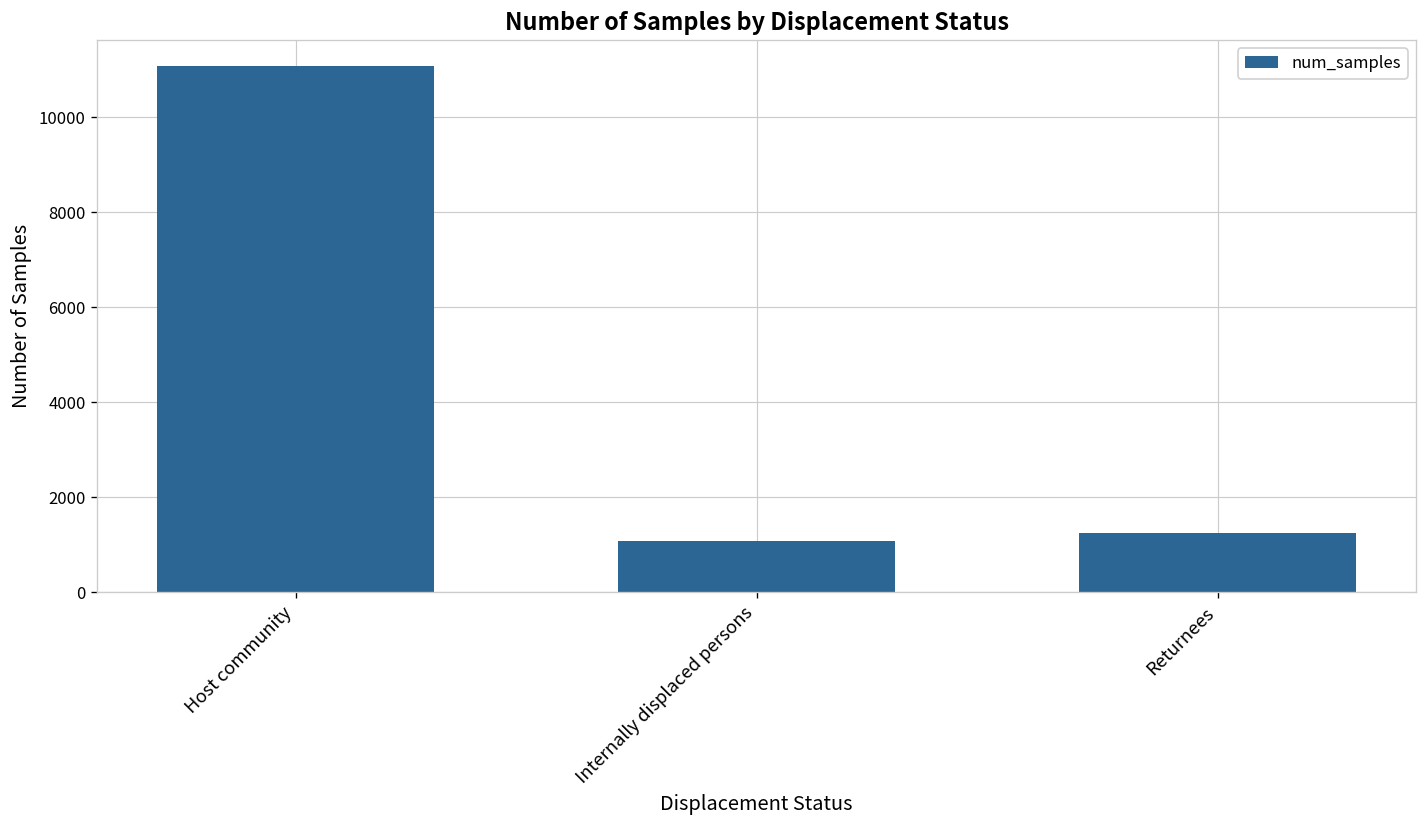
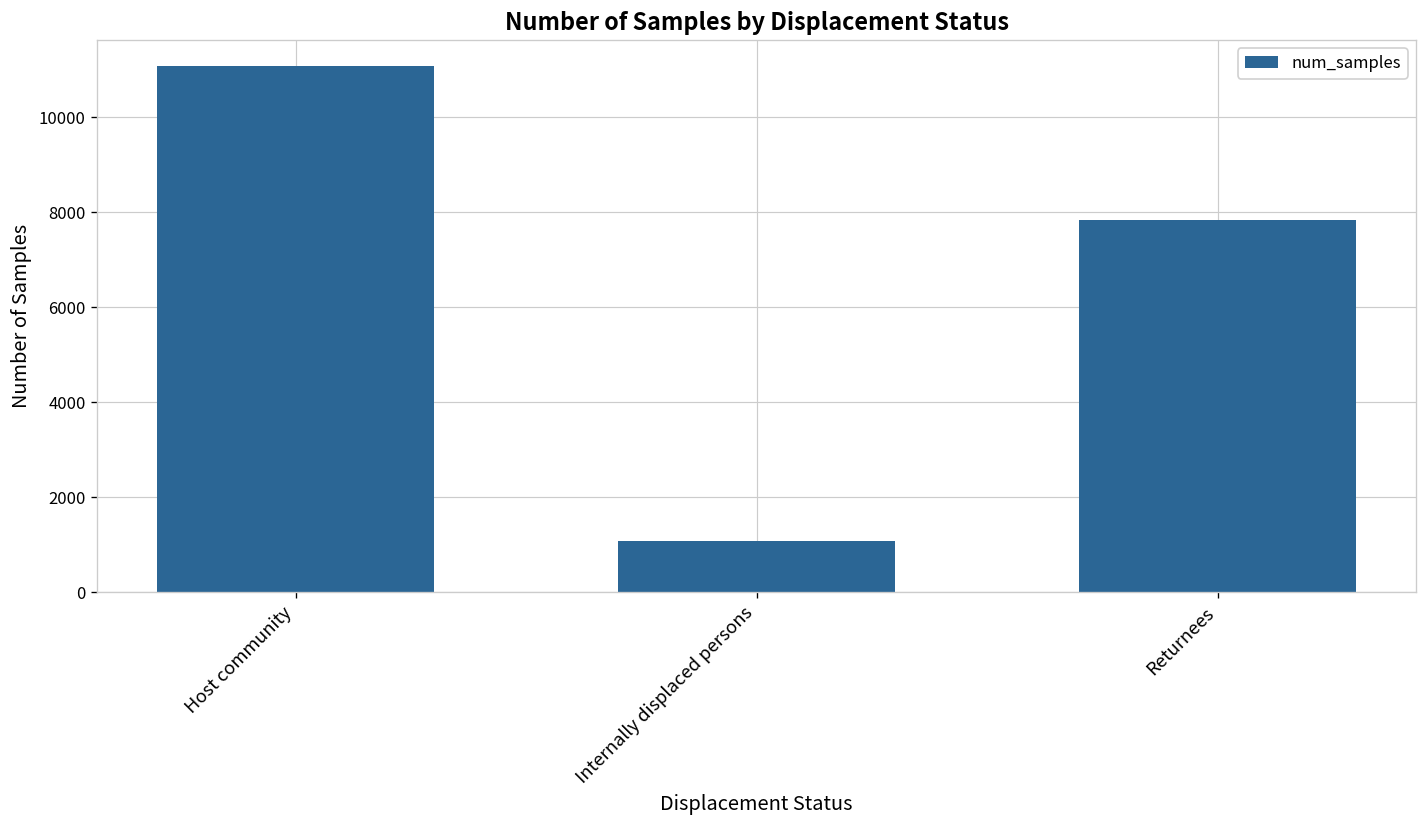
  {
    "Host community": 11100,
    "Internally displaced persons": 1100,
-   "Returnees": 1300
+   "Returnees": 7800
  }
